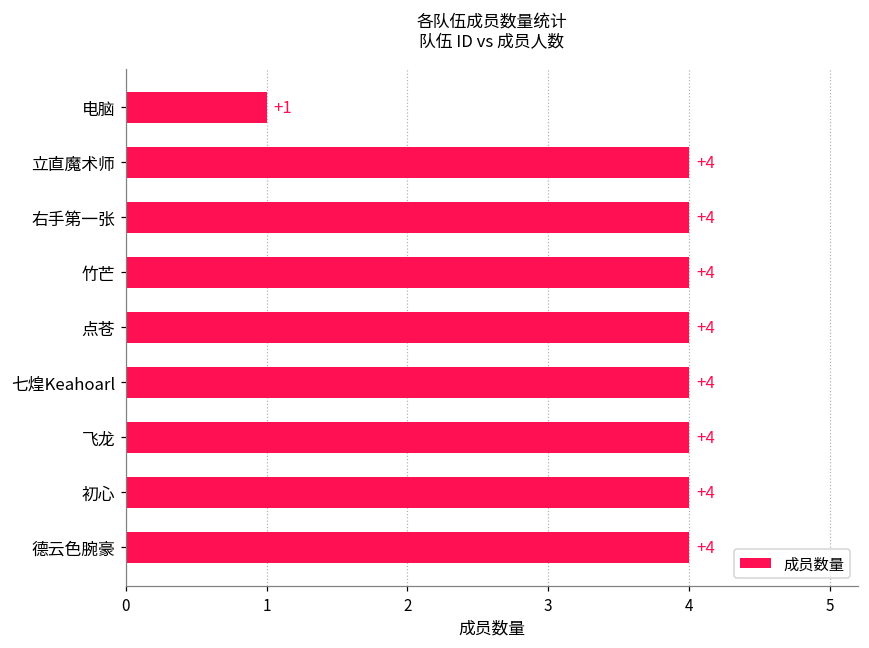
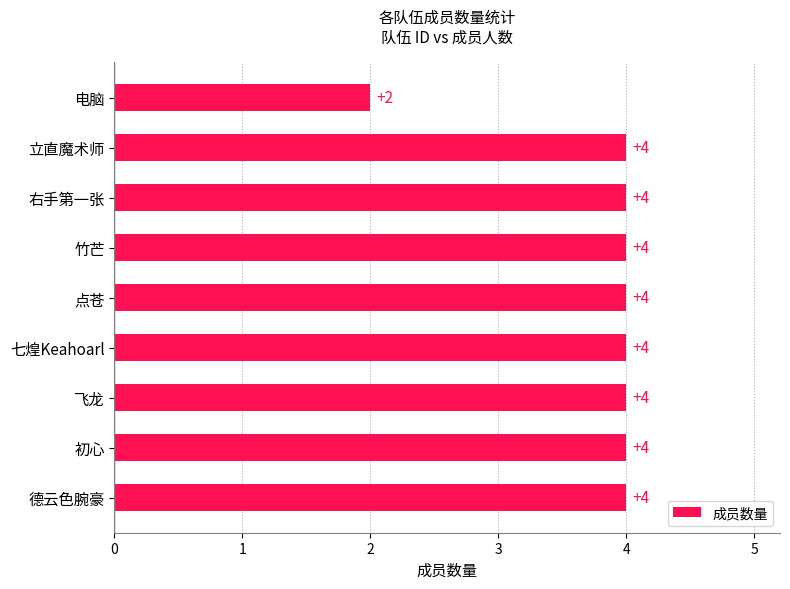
  {
-   "电脑": "+1",
+   "电脑": "+2",
    "立直魔术师": "+4",
    "右手第一张": "+4",
    "竹芒": "+4",
    "点苍": "+4",
    "七煌Keahoarl": "+4",
    "飞龙": "+4",
    "初心": "+4",
    "德云色腕豪": "+4"
  }
